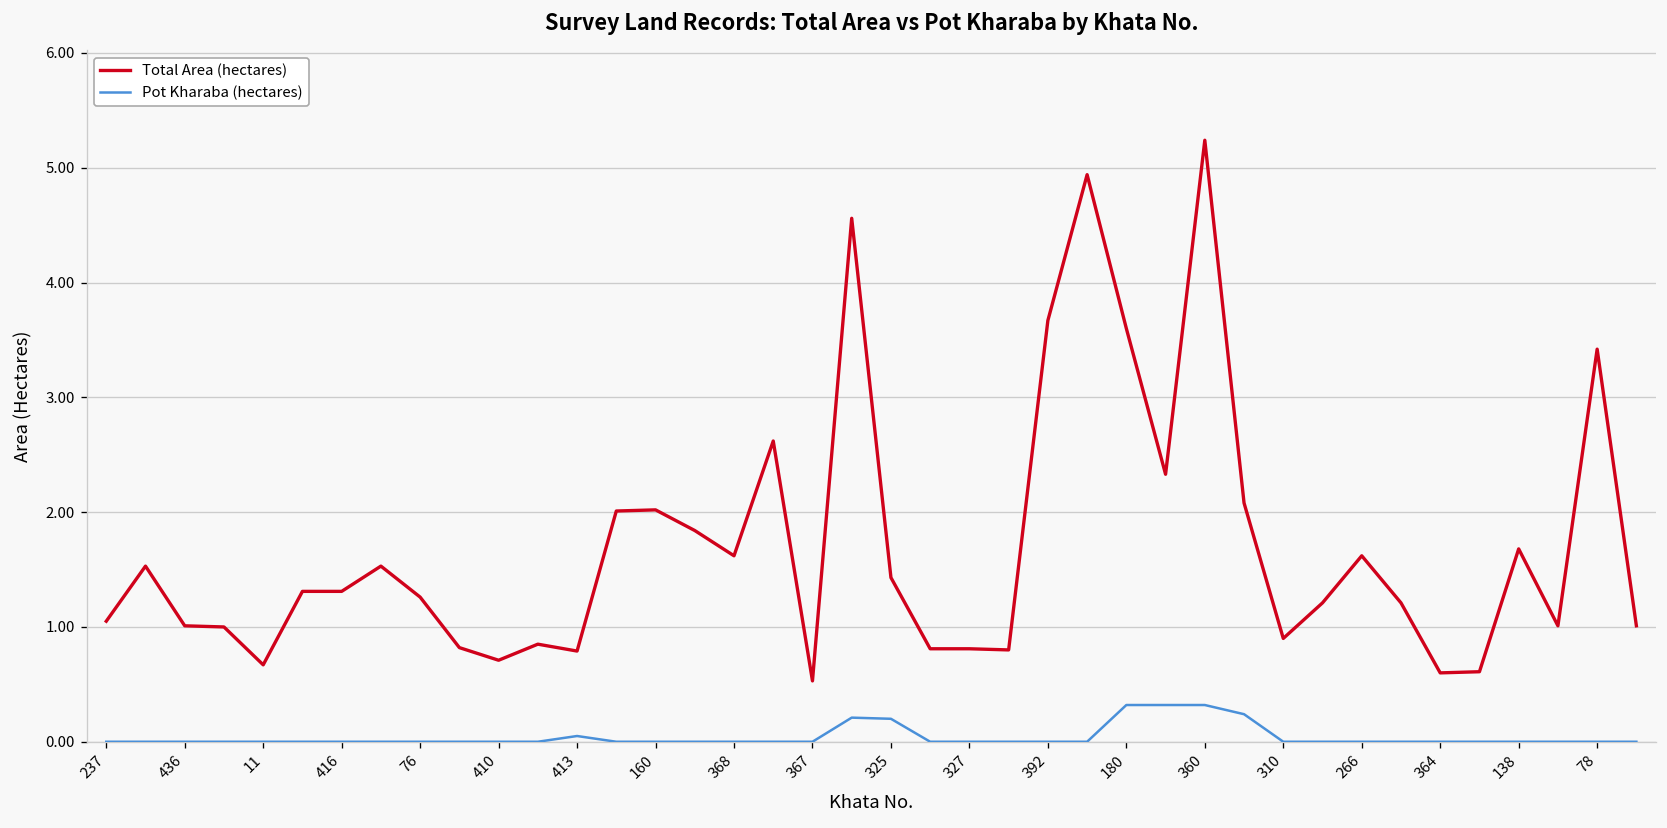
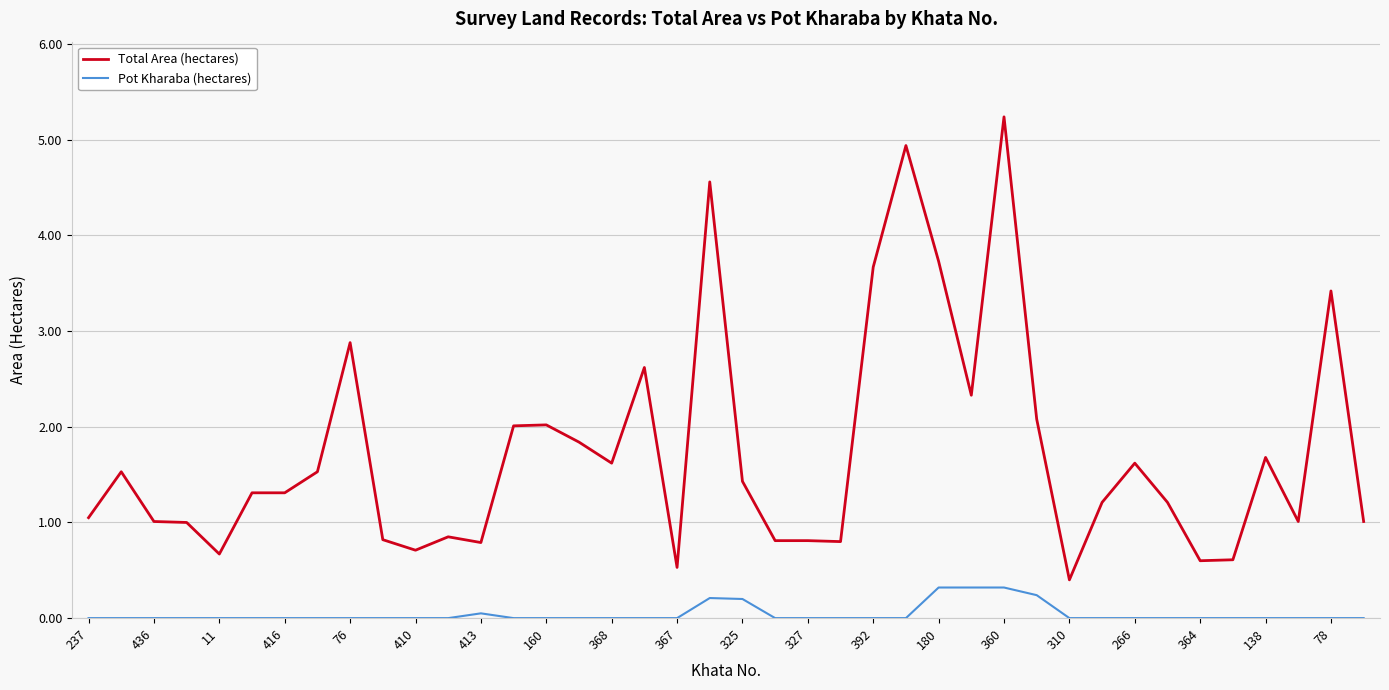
  {
    "Total Area (hectares)": {
      "237": 1.1,
      "436": 1.0,
      "416": 1.3,
-     "76": 1.3,
+     "76": 2.9,
      "410": 0.7,
      "413": 0.8,
      "160": 2.0,
      "368": 1.6,
      "367": 0.5,
      "325": 1.4,
      "327": 0.8,
      "392": 3.7,
-     "180": 3.6,
+     "180": 3.7,
      "360": 5.2,
-     "310": 0.9,
+     "310": 0.4,
      "266": 1.6,
      "364": 0.6,
      "138": 1.7,
      "78": 3.4
    },
    "Pot Kharaba (hectares)": {
      "237": 0.0,
      "436": 0.0,
      "416": 0.0,
      "76": 0.0,
      "410": 0.0,
      "413": 0.1,
      "160": 0.0,
      "368": 0.0,
      "367": 0.0,
      "325": 0.2,
      "327": 0.0,
      "392": 0.0,
      "180": 0.3,
      "360": 0.3,
      "310": 0.0,
      "266": 0.0,
      "364": 0.0,
      "138": 0.0,
      "78": 0.0
    }
  }
